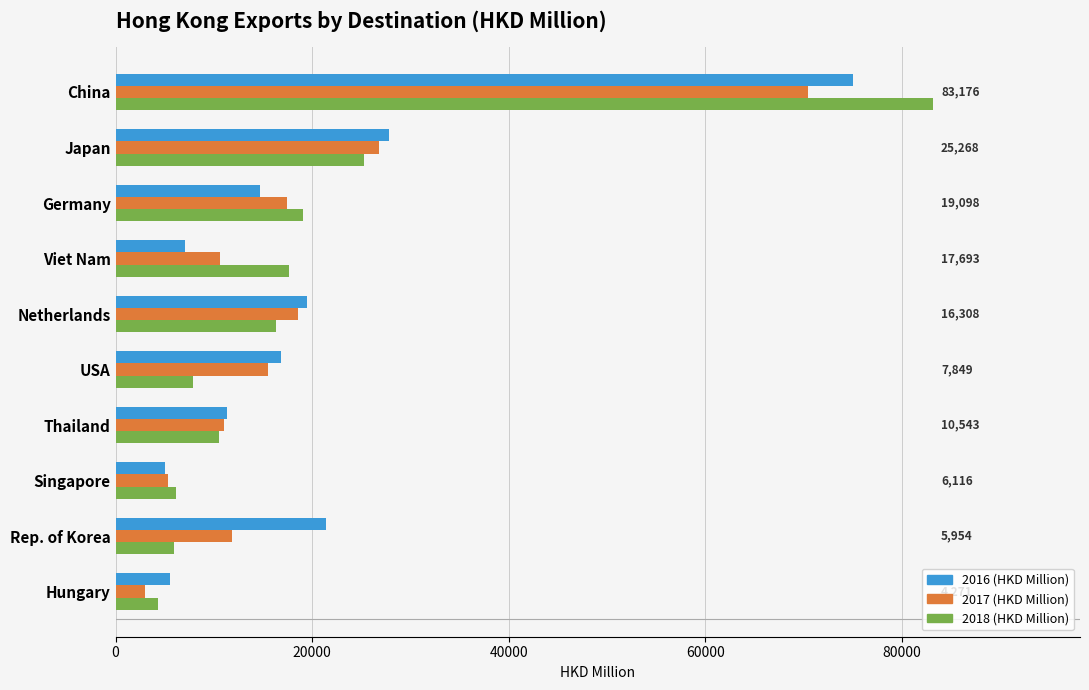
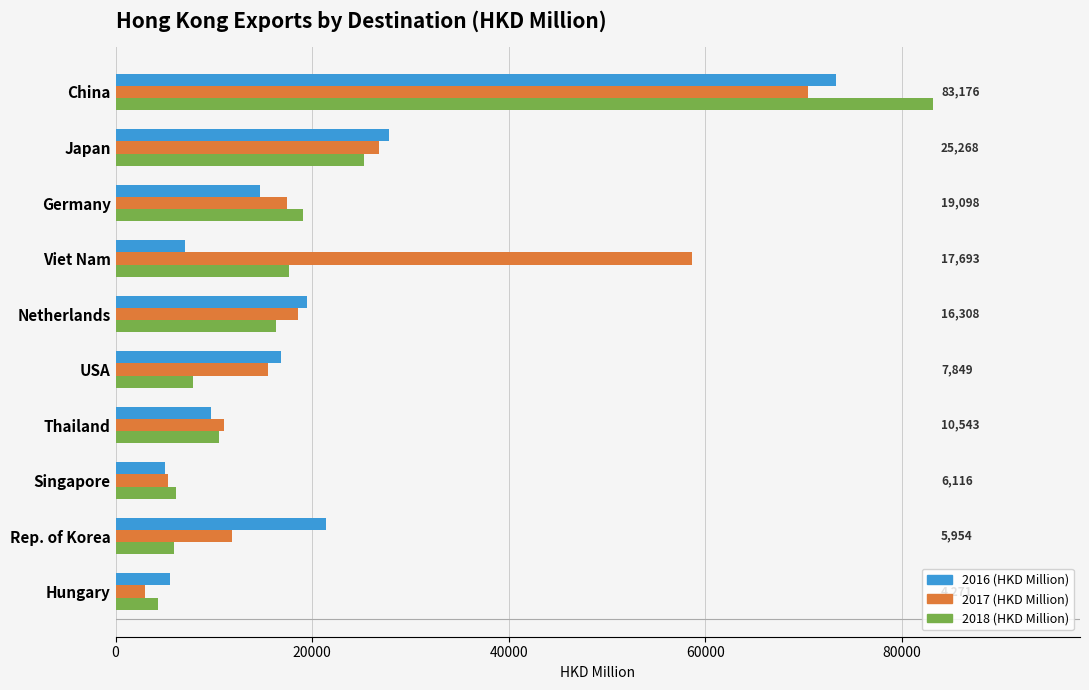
  {
    "2016 (HKD Million)": {
-     "China": "75000",
+     "China": "73000",
      "Japan": "28000",
      "Germany": "15000",
      "Viet Nam": "7000",
      "Netherlands": "19000",
      "USA": "17000",
-     "Thailand": "11000",
+     "Thailand": "10000",
      "Singapore": "5000",
      "Rep. of Korea": "21000",
      "Hungary": "6000"
    },
    "2017 (HKD Million)": {
      "China": "70000",
      "Japan": "27000",
      "Germany": "17000",
-     "Viet Nam": "11000",
+     "Viet Nam": "59000",
      "Netherlands": "19000",
      "USA": "15000",
      "Thailand": "11000",
      "Singapore": "5000",
      "Rep. of Korea": "12000",
      "Hungary": "3000"
    },
    "2018 (HKD Million)": {
      "China": "83,176"
    }
  }
